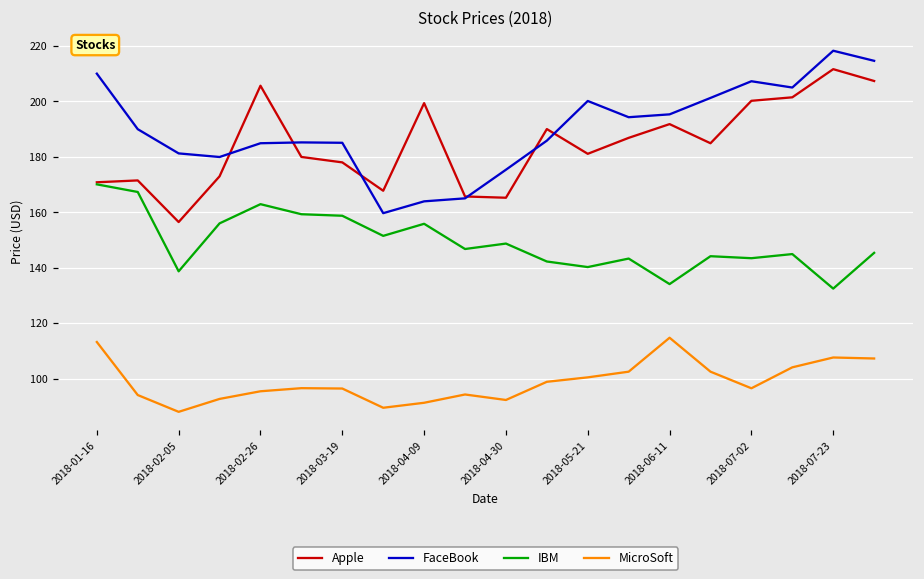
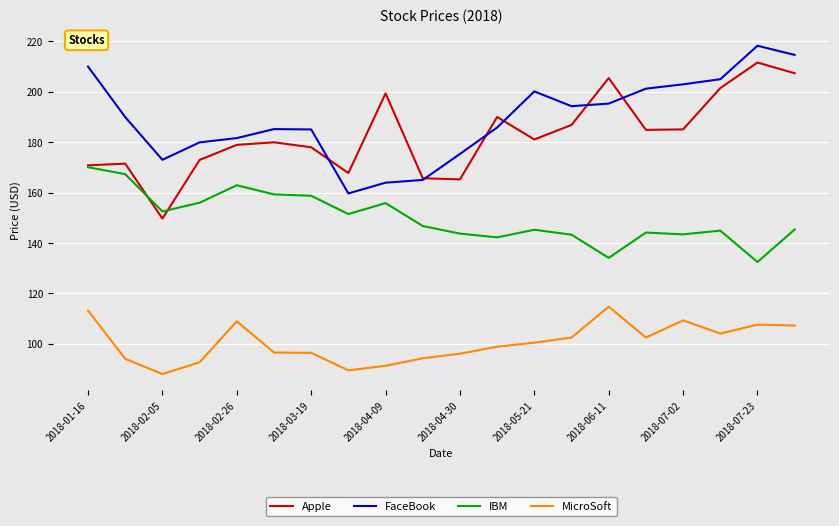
  {
    "Apple": {
-     "2018-02-05": 156,
-     "2018-02-26": 206,
+     "2018-02-05": 150,
+     "2018-02-26": 179,
      "2018-03-19": 178,
      "2018-04-09": 199,
      "2018-04-30": 165,
      "2018-05-21": 181,
-     "2018-06-11": 192,
-     "2018-07-02": 200,
+     "2018-06-11": 205,
+     "2018-07-02": 185,
      "2018-07-23": 212
    },
    "FaceBook": {
      "2018-01-16": 210,
-     "2018-02-05": 181,
-     "2018-02-26": 185,
+     "2018-02-05": 173,
+     "2018-02-26": 182,
      "2018-03-19": 185,
      "2018-04-09": 164,
      "2018-04-30": 175,
      "2018-05-21": 200,
      "2018-06-11": 195,
-     "2018-07-02": 207,
+     "2018-07-02": 203,
      "2018-07-23": 218
    },
    "IBM": {
-     "2018-02-05": 139,
+     "2018-02-05": 153,
      "2018-02-26": 163,
      "2018-03-19": 159,
      "2018-04-09": 156,
-     "2018-04-30": 149,
-     "2018-05-21": 140,
+     "2018-04-30": 144,
+     "2018-05-21": 145,
      "2018-06-11": 134,
      "2018-07-02": 143,
      "2018-07-23": 132
    },
    "MicroSoft": {
      "2018-01-16": 113,
      "2018-02-05": 88,
-     "2018-02-26": 95,
+     "2018-02-26": 109,
      "2018-03-19": 96,
      "2018-04-09": 91,
-     "2018-04-30": 92,
+     "2018-04-30": 96,
      "2018-05-21": 100,
      "2018-06-11": 115,
-     "2018-07-02": 97,
+     "2018-07-02": 109,
      "2018-07-23": 108
    }
  }
